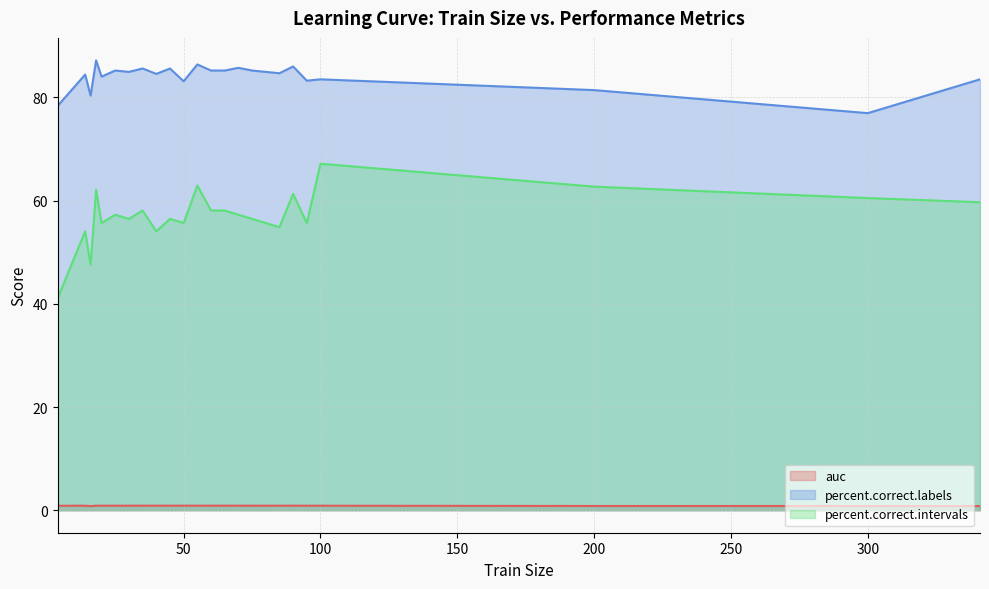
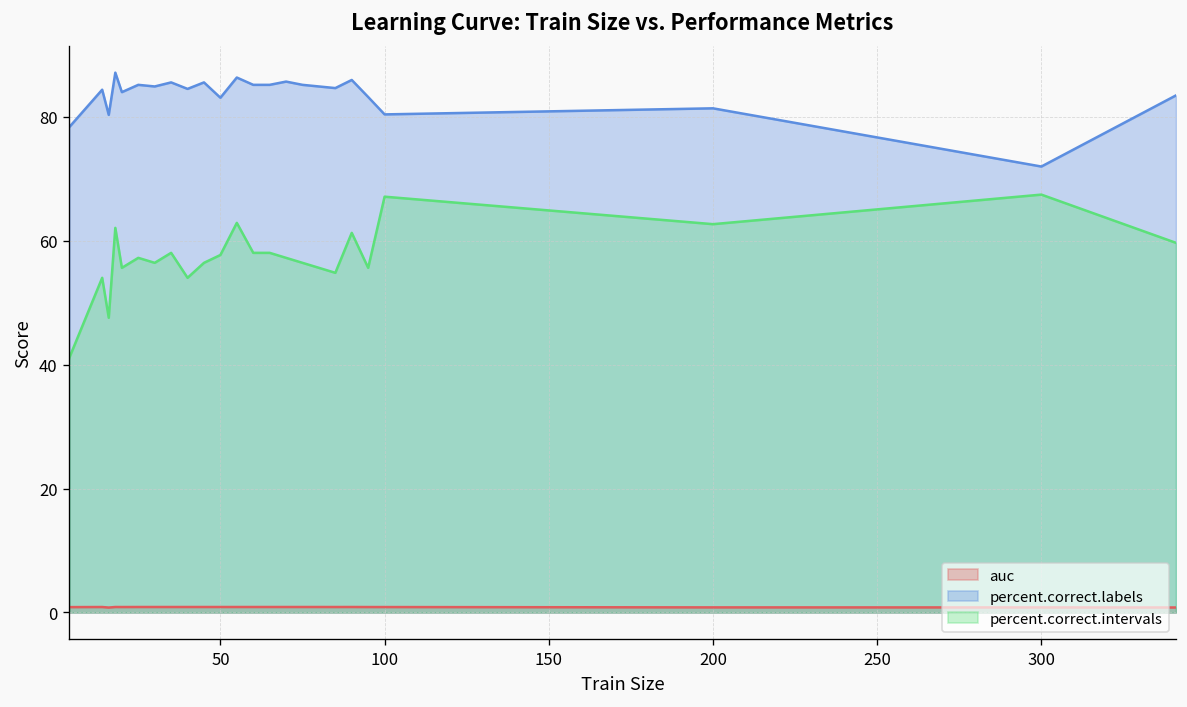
  {
    "auc": {
      "50": 1,
      "100": 1,
      "200": 1
    },
    "percent.correct.labels": {
      "50": 83,
-     "100": 83,
+     "100": 80,
      "200": 81,
-     "300": 77
+     "300": 72
    },
    "percent.correct.intervals": {
-     "50": 56,
+     "50": 58,
      "100": 67,
      "200": 63,
-     "300": 60
+     "300": 67
    }
  }
